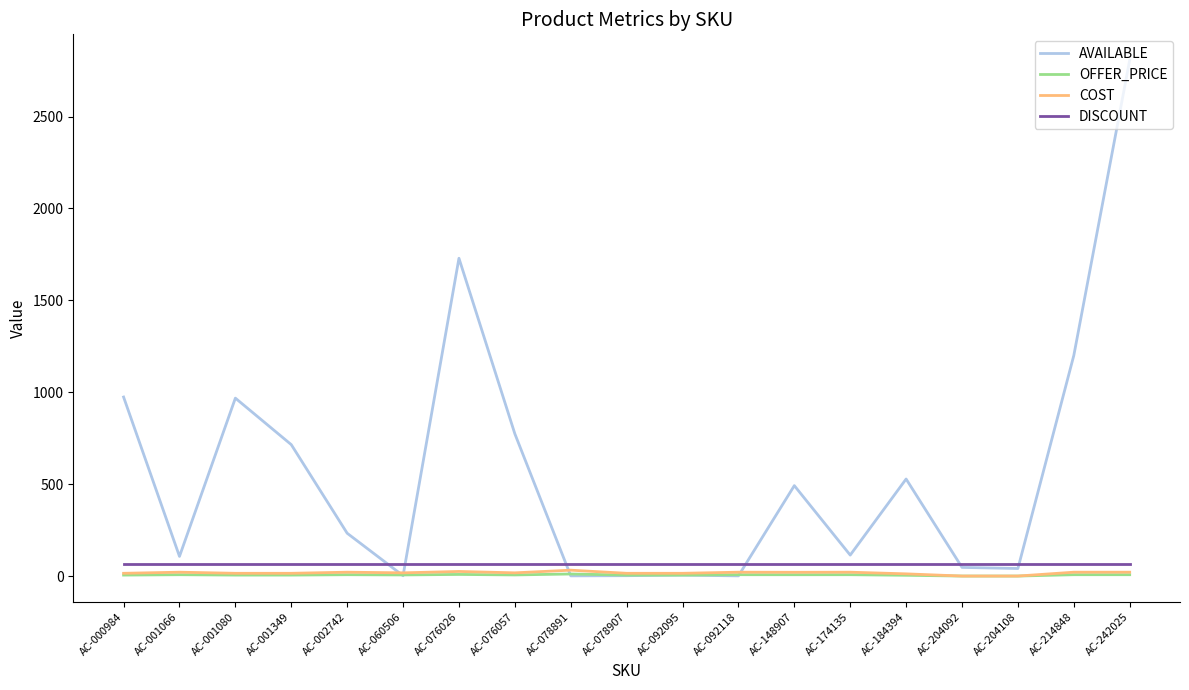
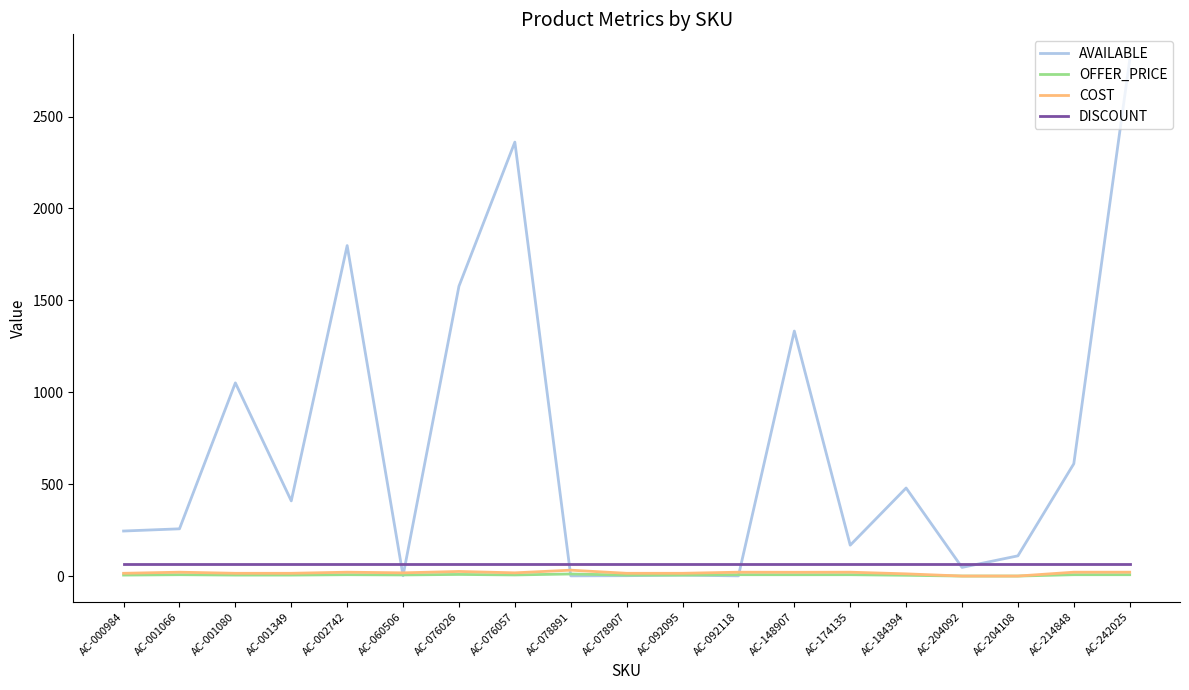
  {
    "AVAILABLE": {
-     "AC-000984": 970,
-     "AC-001066": 110,
-     "AC-001080": 970,
-     "AC-001349": 720,
-     "AC-002742": 230,
-     "AC-076026": 1730,
-     "AC-076057": 770,
-     "AC-148907": 490,
-     "AC-174135": 110,
-     "AC-184394": 530,
+     "AC-000984": 250,
+     "AC-001066": 260,
+     "AC-001080": 1050,
+     "AC-001349": 410,
+     "AC-002742": 1800,
+     "AC-076026": 1580,
+     "AC-076057": 2360,
+     "AC-148907": 1330,
+     "AC-174135": 170,
+     "AC-184394": 480,
      "AC-204092": 50,
-     "AC-204108": 40,
-     "AC-214848": 1200
+     "AC-204108": 110,
+     "AC-214848": 610
    },
    "OFFER_PRICE": {
      "AC-076026": 10
    },
    "COST": {
      "AC-076026": 30,
      "AC-078891": 30
    },
    "DISCOUNT": {
      "AC-000984": 70,
      "AC-001066": 70,
      "AC-001080": 70,
      "AC-001349": 70,
      "AC-002742": 70,
      "AC-060506": 70,
      "AC-076026": 70,
      "AC-076057": 70,
      "AC-078891": 70,
      "AC-078907": 70,
      "AC-092095": 70,
      "AC-092118": 70,
      "AC-148907": 70,
      "AC-174135": 70,
      "AC-184394": 70,
      "AC-204092": 70,
      "AC-204108": 70,
      "AC-214848": 70,
      "AC-242025": 70
    }
  }
